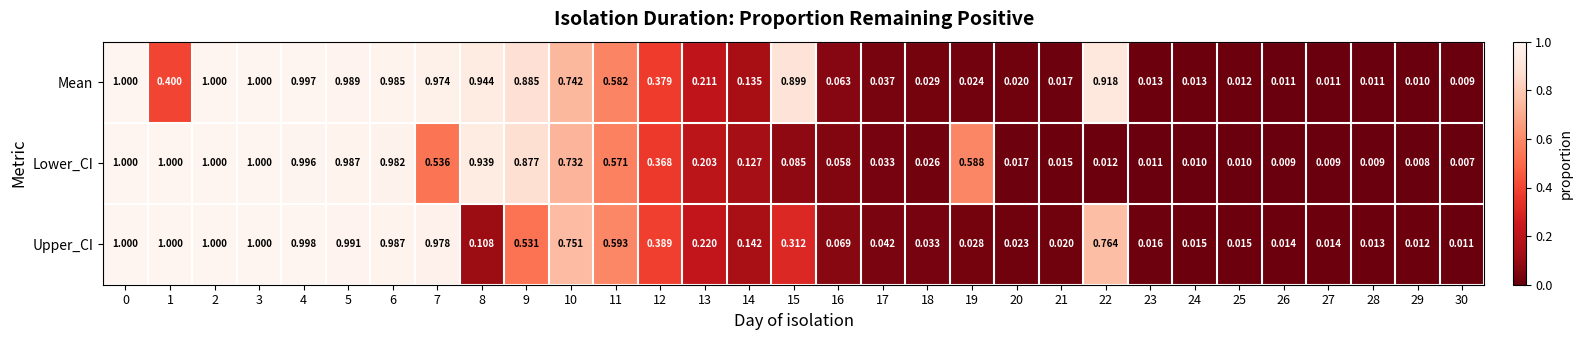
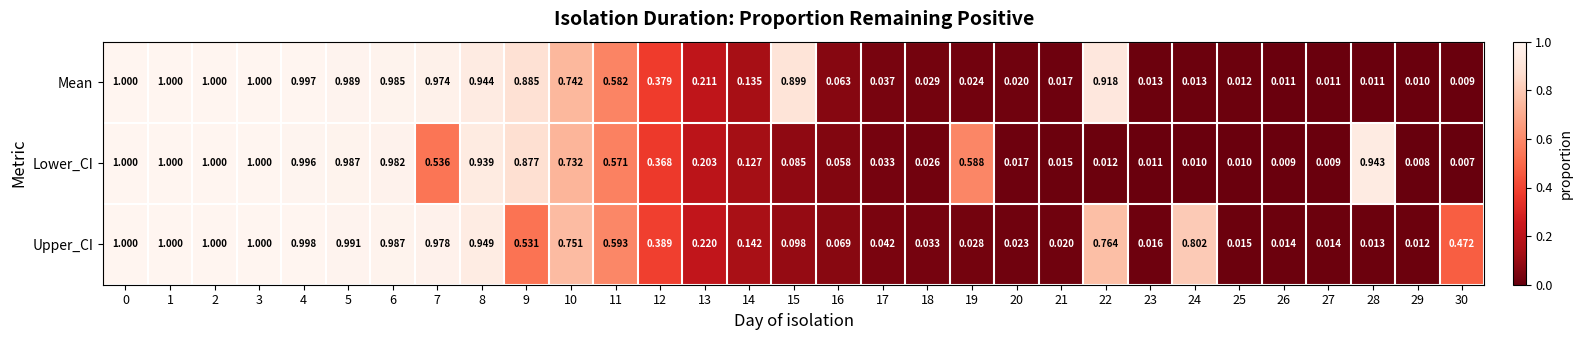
  {
    "Mean": {
      "0": 1.000,
-     "1": 0.400,
+     "1": 1.000,
      "2": 1.000,
      "3": 1.000,
      "4": 0.997,
      "5": 0.989,
      "6": 0.985,
      "7": 0.974,
      "8": 0.944,
      "9": 0.885,
      "10": 0.742,
      "11": 0.582,
      "12": 0.379,
      "13": 0.211,
      "14": 0.135,
      "15": 0.899,
      "16": 0.063,
      "17": 0.037,
      "18": 0.029,
      "19": 0.024,
      "20": 0.020,
      "21": 0.017,
      "22": 0.918,
      "23": 0.013,
      "24": 0.013,
      "25": 0.012,
      "26": 0.011,
      "27": 0.011,
      "28": 0.011,
      "29": 0.010,
      "30": 0.009
    },
    "Lower_CI": {
      "0": 1.000,
      "1": 1.000,
      "2": 1.000,
      "3": 1.000,
      "4": 0.996,
      "5": 0.987,
      "6": 0.982,
      "7": 0.536,
      "8": 0.939,
      "9": 0.877,
      "10": 0.732,
      "11": 0.571,
      "12": 0.368,
      "13": 0.203,
      "14": 0.127,
      "15": 0.085,
      "16": 0.058,
      "17": 0.033,
      "18": 0.026,
      "19": 0.588,
      "20": 0.017,
      "21": 0.015,
      "22": 0.012,
      "23": 0.011,
      "24": 0.010,
      "25": 0.010,
      "26": 0.009,
      "27": 0.009,
-     "28": 0.009,
+     "28": 0.943,
      "29": 0.008,
      "30": 0.007
    },
    "Upper_CI": {
      "0": 1.000,
      "1": 1.000,
      "2": 1.000,
      "3": 1.000,
      "4": 0.998,
      "5": 0.991,
      "6": 0.987,
      "7": 0.978,
-     "8": 0.108,
+     "8": 0.949,
      "9": 0.531,
      "10": 0.751,
      "11": 0.593,
      "12": 0.389,
      "13": 0.220,
      "14": 0.142,
-     "15": 0.312,
+     "15": 0.098,
      "16": 0.069,
      "17": 0.042,
      "18": 0.033,
      "19": 0.028,
      "20": 0.023,
      "21": 0.020,
      "22": 0.764,
      "23": 0.016,
-     "24": 0.015,
+     "24": 0.802,
      "25": 0.015,
      "26": 0.014,
      "27": 0.014,
      "28": 0.013,
      "29": 0.012,
-     "30": 0.011
+     "30": 0.472
    }
  }
